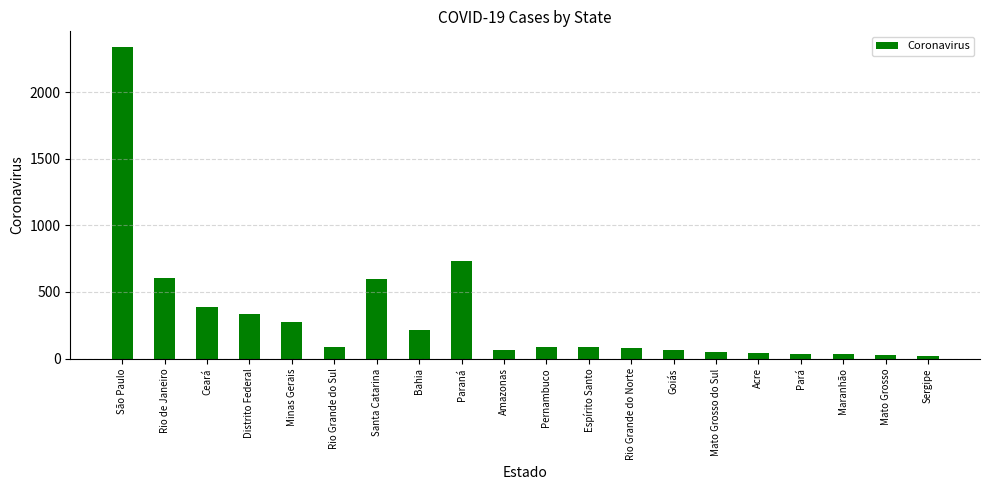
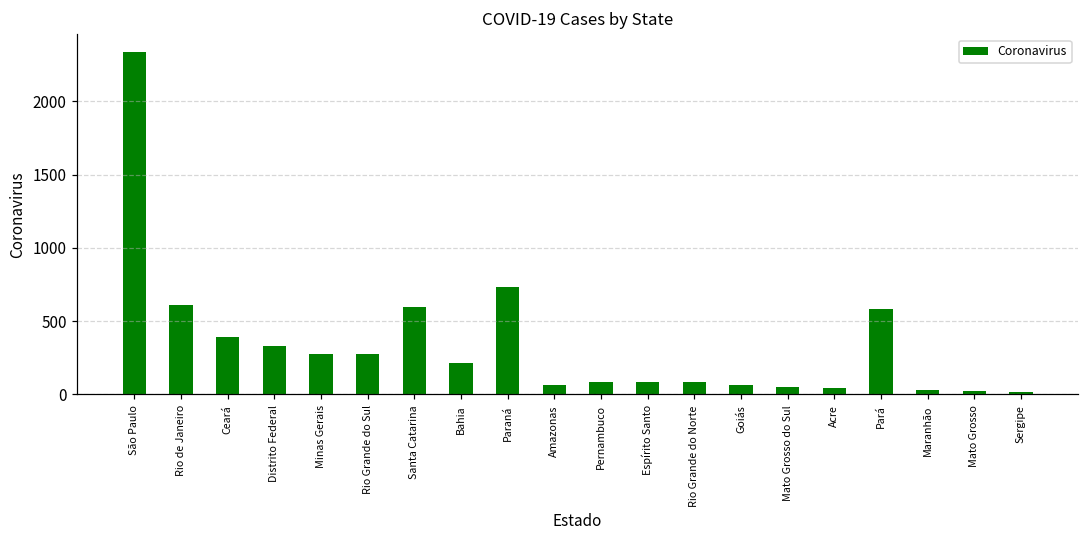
  {
    "São Paulo": 2340,
    "Rio de Janeiro": 610,
    "Ceará": 390,
    "Distrito Federal": 330,
    "Minas Gerais": 280,
-   "Rio Grande do Sul": 90,
+   "Rio Grande do Sul": 270,
    "Santa Catarina": 600,
    "Bahia": 210,
    "Paraná": 730,
    "Amazonas": 60,
    "Pernambuco": 90,
    "Espírito Santo": 80,
    "Rio Grande do Norte": 80,
    "Goiás": 70,
    "Mato Grosso do Sul": 50,
    "Acre": 40,
-   "Pará": 30,
+   "Pará": 580,
    "Maranhão": 30,
    "Mato Grosso": 30,
    "Sergipe": 20
  }
